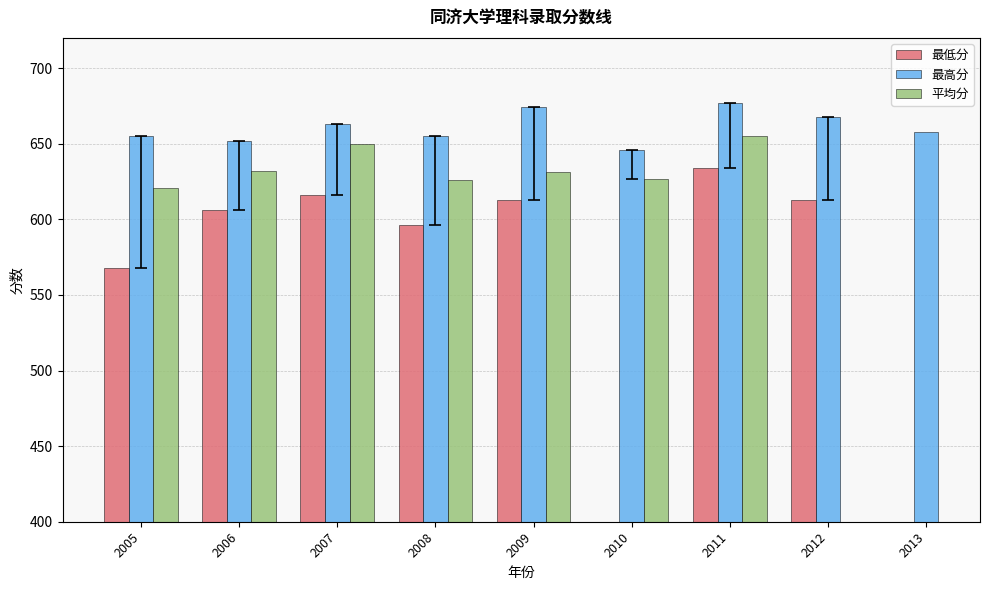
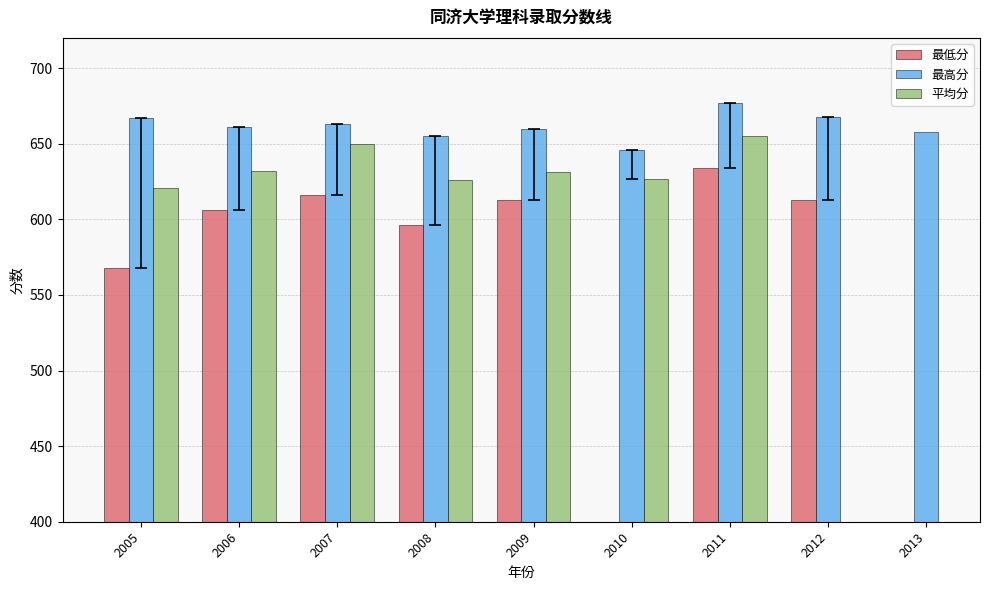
  {
    "最高分": {
-     "2005": 655,
-     "2006": 652,
+     "2005": 667,
+     "2006": 661,
      "2007": 663,
      "2008": 655,
-     "2009": 674,
+     "2009": 660,
      "2010": 646,
      "2011": 677,
      "2012": 668,
      "2013": 658
    }
  }
